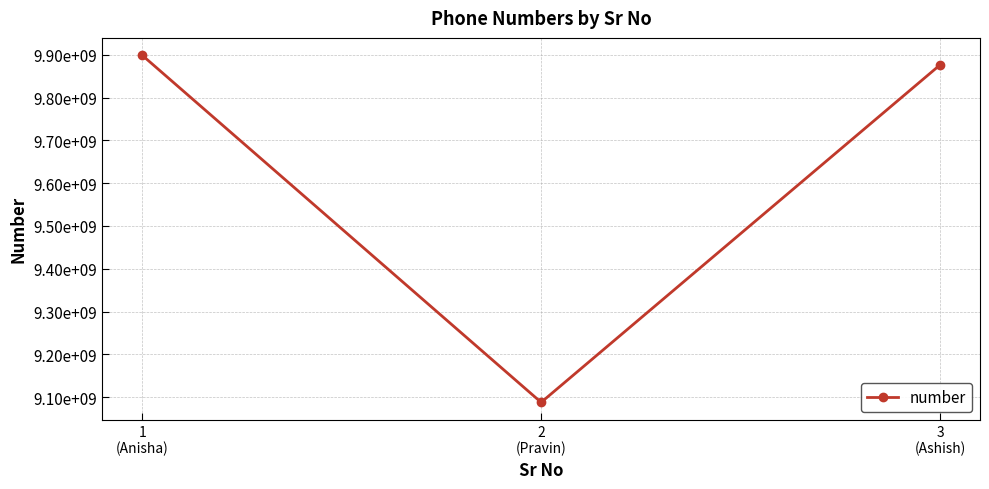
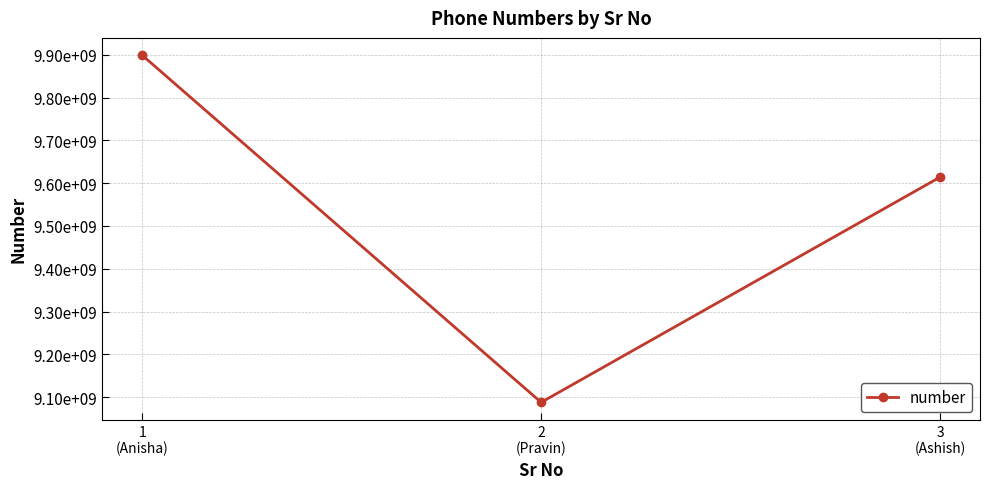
  {
    "1 (Anisha)": 9900000000,
    "2 (Pravin)": 9090000000,
-   "3 (Ashish)": 9880000000
+   "3 (Ashish)": 9610000000
  }
